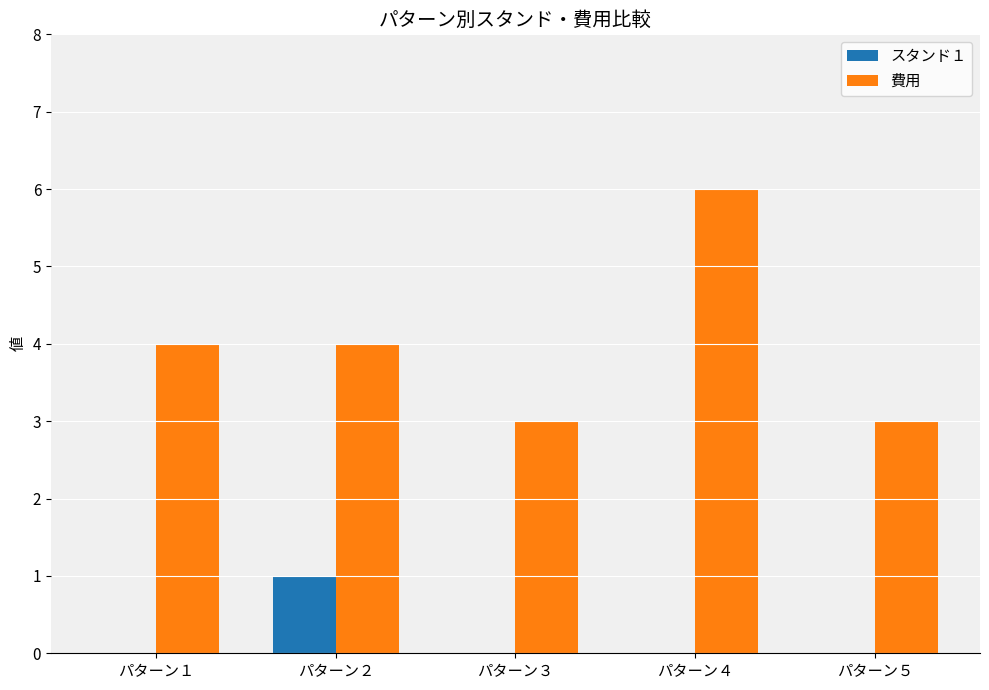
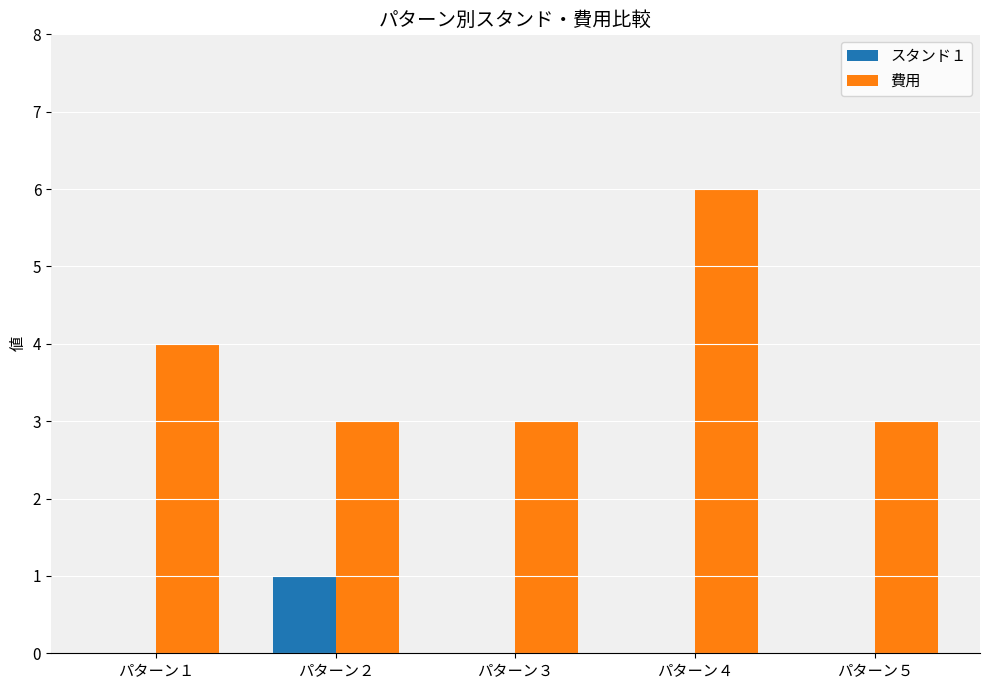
  {
    "スタンド１": {
      "パターン１": 0,
      "パターン２": 1,
      "パターン３": 0,
      "パターン４": 0,
      "パターン５": 0
    },
    "費用": {
      "パターン１": 4,
-     "パターン２": 4,
+     "パターン２": 3,
      "パターン３": 3,
      "パターン４": 6,
      "パターン５": 3
    }
  }
